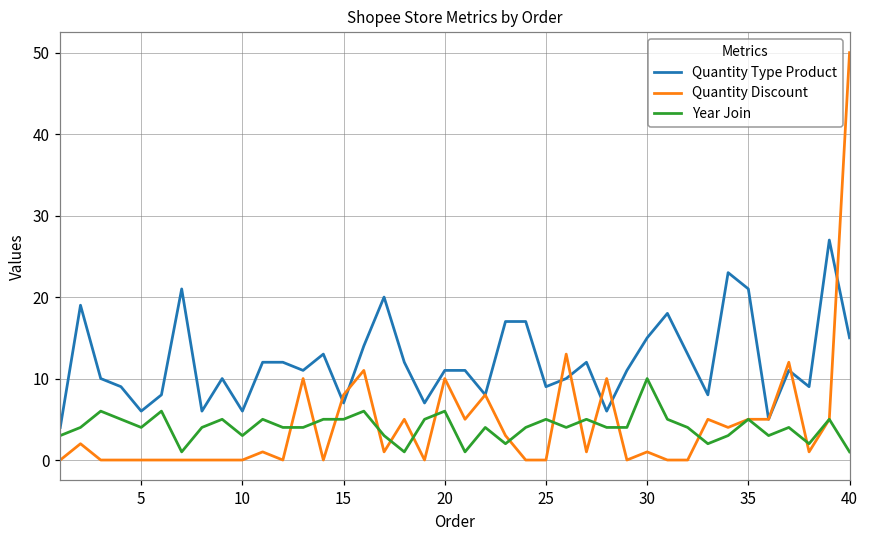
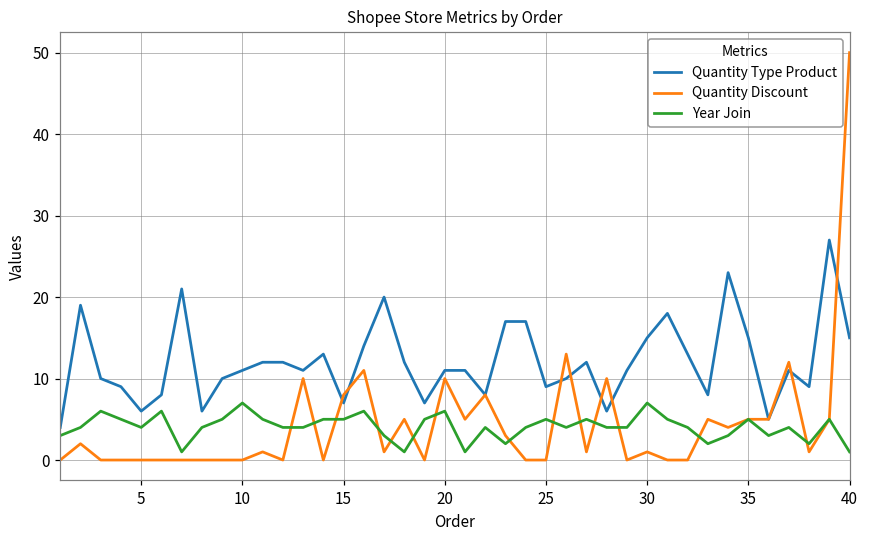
  {
    "Quantity Type Product": {
      "5": 6,
-     "10": 6,
+     "10": 11,
      "15": 7,
      "20": 11,
      "25": 9,
      "30": 15,
-     "35": 21,
+     "35": 15,
      "40": 15
    },
    "Quantity Discount": {
      "5": 0,
      "10": 0,
      "15": 8,
      "20": 10,
      "25": 0,
      "30": 1,
      "40": 50
    },
    "Year Join": {
      "5": 4,
-     "10": 3,
+     "10": 7,
      "15": 5,
      "20": 6,
      "25": 5,
-     "30": 10,
+     "30": 7,
      "40": 1
    }
  }
